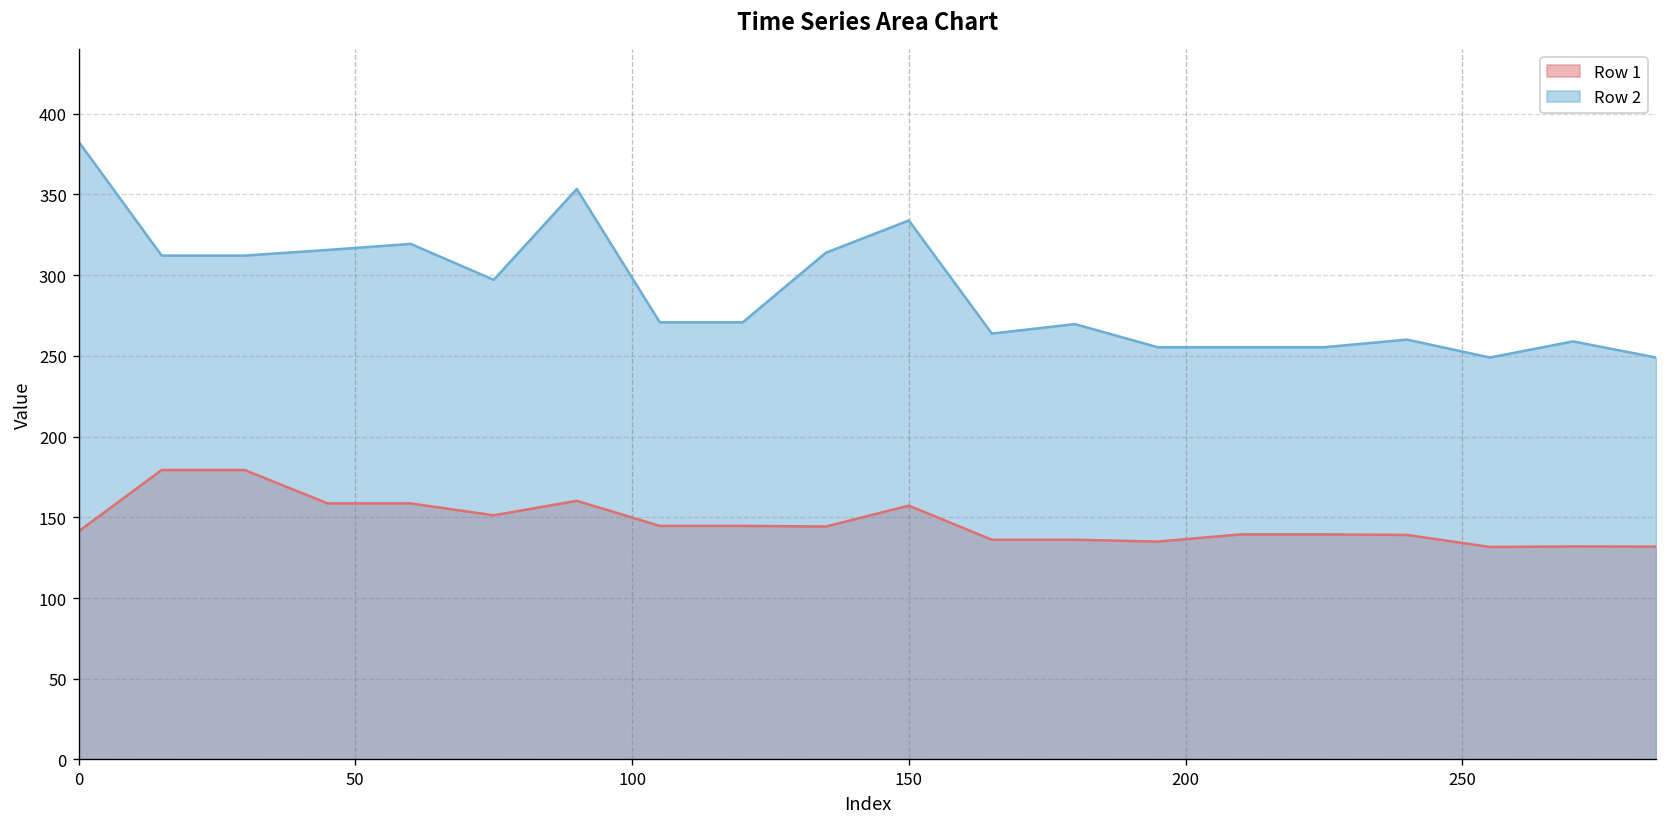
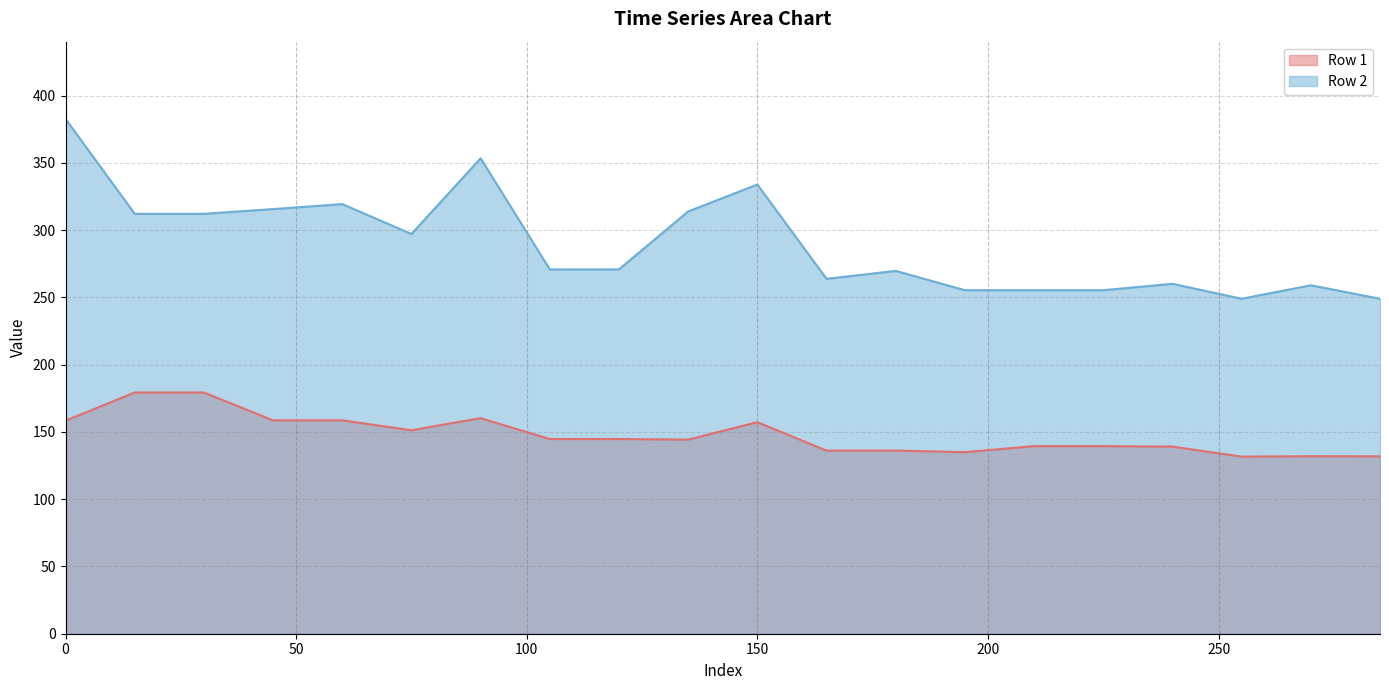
  {
    "Row 1": {
-     "0": 141,
+     "0": 158,
      "150": 157
    },
    "Row 2": {
      "0": 383,
      "150": 334
    }
  }
